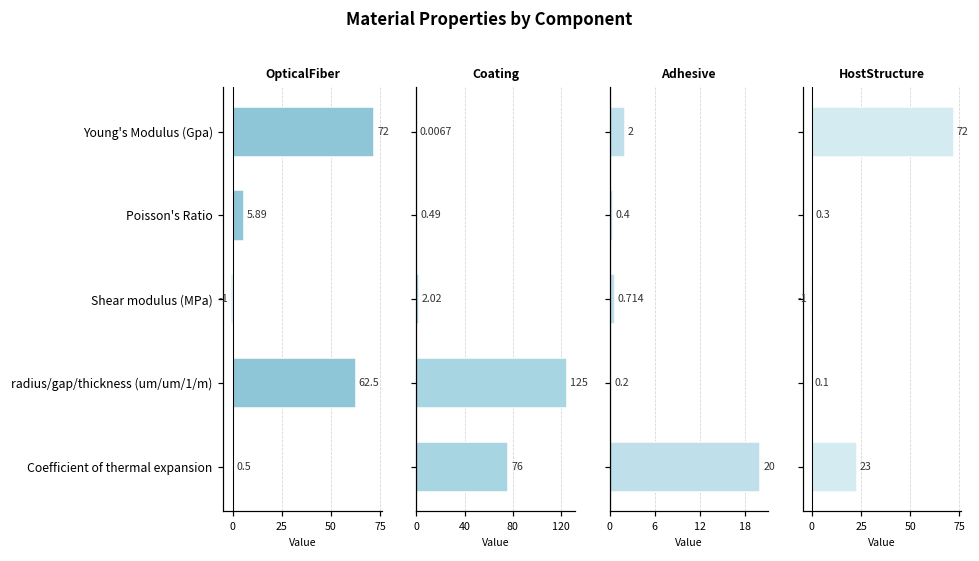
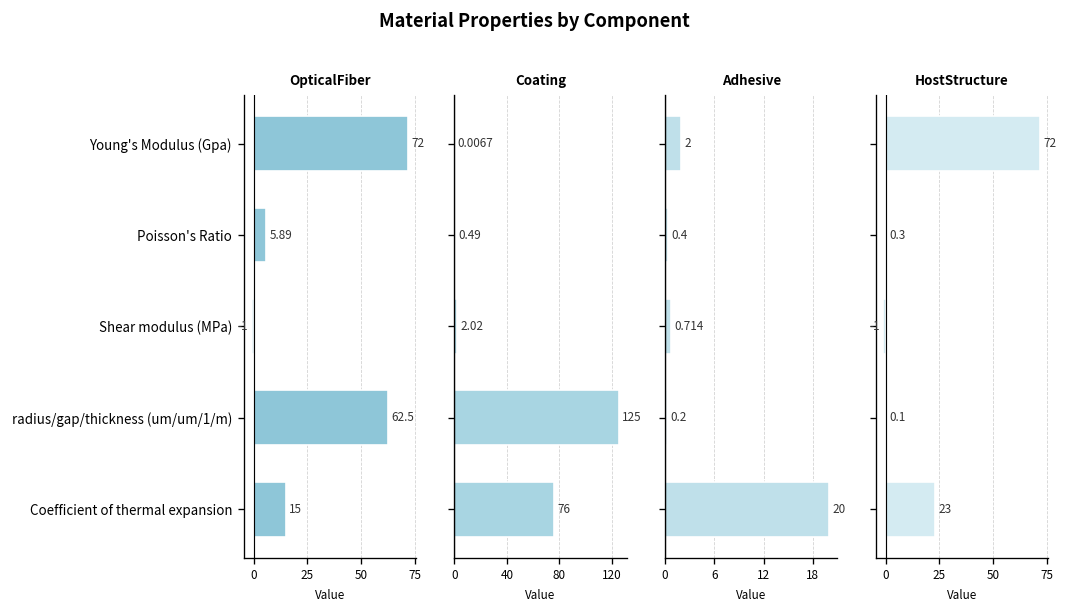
  {
    "OpticalFiber": {
      "Young's Modulus (Gpa)": 72,
      "Poisson's Ratio": 5.89,
      "Shear modulus (MPa)": -1,
      "radius/gap/thickness (um/um/1/m)": 62.5,
-     "Coefficient of thermal expansion": 0.5
+     "Coefficient of thermal expansion": 15
    }
  }
